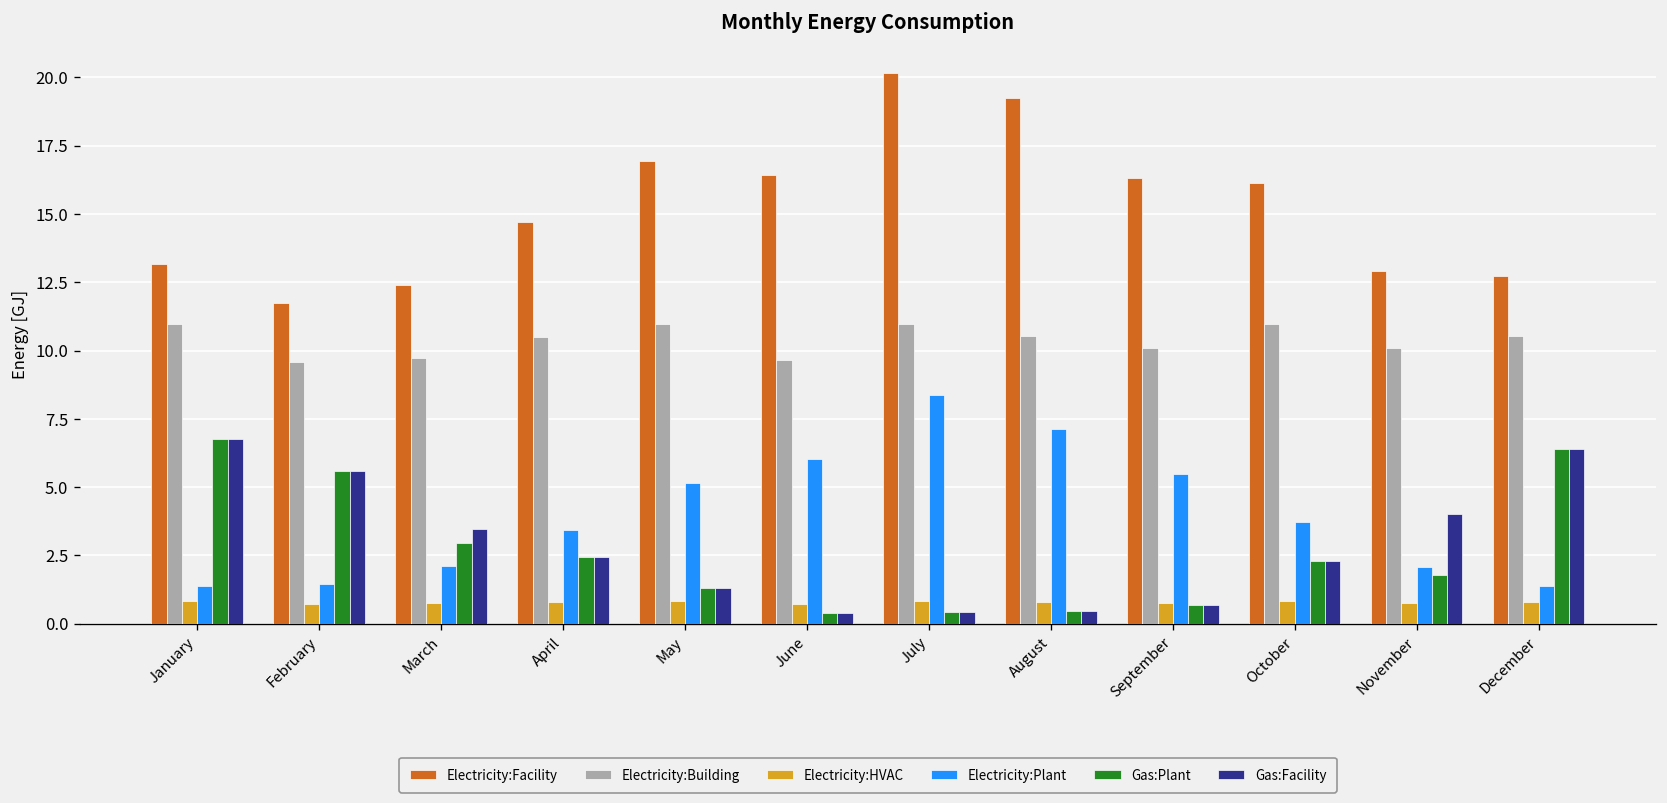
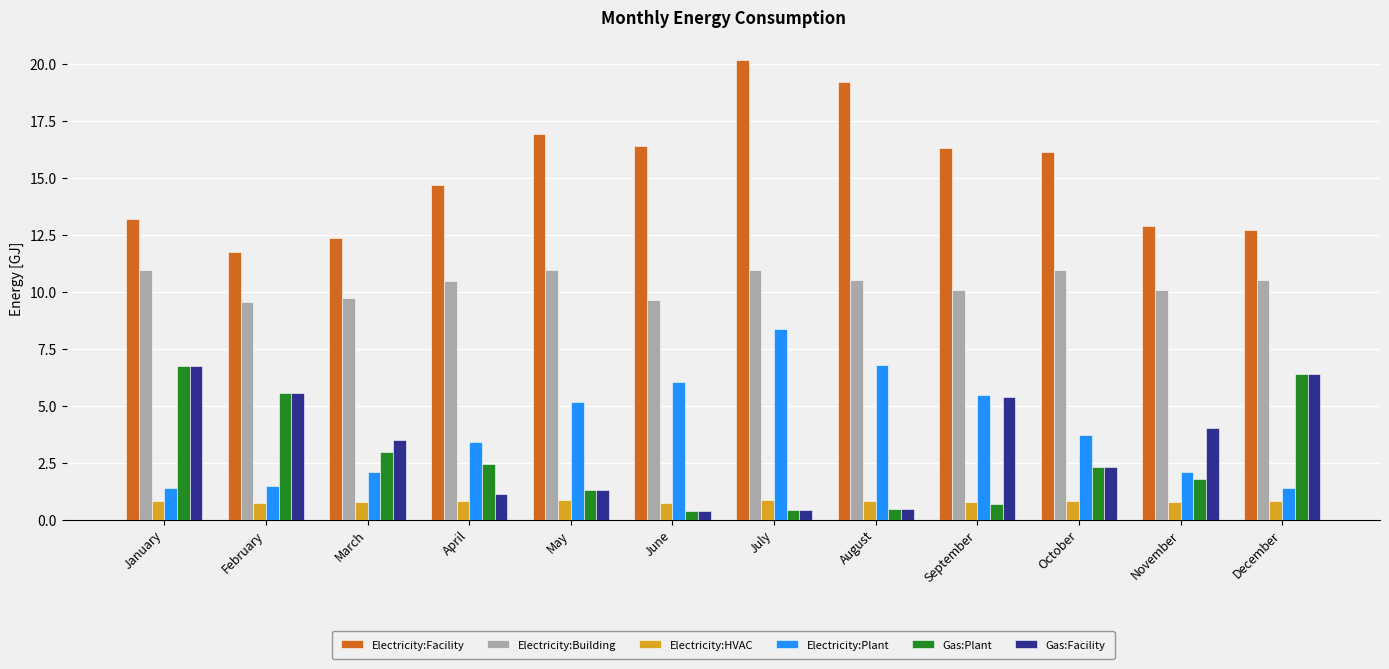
  {
    "Electricity:Facility": {
      "January": 13.2,
      "February": 11.8,
      "March": 12.4,
      "April": 14.7,
      "May": 17.0,
      "June": 16.4,
      "July": 20.2,
      "August": 19.2,
      "September": 16.3,
      "October": 16.2,
      "November": 12.9,
      "December": 12.7
    },
    "Electricity:Building": {
      "January": 11.0,
      "February": 9.6,
      "March": 9.7,
      "April": 10.5,
      "May": 11.0,
      "June": 9.7,
      "July": 11.0,
      "August": 10.5,
      "September": 10.1,
      "October": 11.0,
      "November": 10.1,
      "December": 10.5
    },
    "Electricity:HVAC": {
      "January": 0.8,
      "February": 0.7,
      "March": 0.8,
      "April": 0.8,
      "May": 0.8,
      "June": 0.7,
      "July": 0.8,
      "August": 0.8,
      "September": 0.8,
      "October": 0.8,
      "November": 0.8,
      "December": 0.8
    },
    "Electricity:Plant": {
      "January": 1.4,
      "February": 1.5,
      "March": 2.1,
      "April": 3.4,
      "May": 5.2,
      "June": 6.0,
      "July": 8.4,
-     "August": 7.1,
+     "August": 6.8,
      "September": 5.5,
      "October": 3.7,
      "November": 2.1,
      "December": 1.4
    },
    "Gas:Plant": {
      "January": 6.8,
      "February": 5.6,
      "March": 3.0,
      "April": 2.5,
      "May": 1.3,
      "June": 0.4,
      "July": 0.4,
      "August": 0.5,
      "September": 0.7,
      "October": 2.3,
      "November": 1.8,
      "December": 6.4
    },
    "Gas:Facility": {
      "January": 6.8,
      "February": 5.6,
      "March": 3.5,
-     "April": 2.5,
+     "April": 1.1,
      "May": 1.3,
      "June": 0.4,
      "July": 0.4,
      "August": 0.5,
-     "September": 0.7,
+     "September": 5.4,
      "October": 2.3,
      "November": 4.0,
      "December": 6.4
    }
  }
